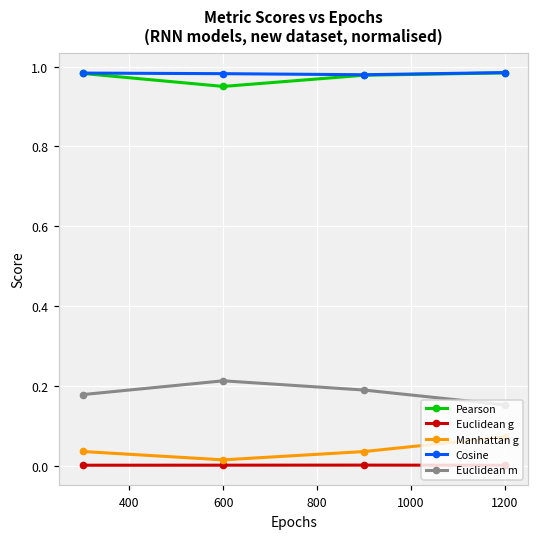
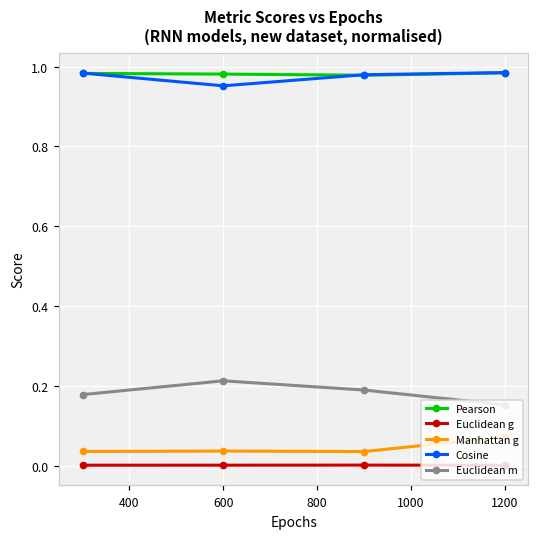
  {
    "Pearson": {
-     "600": 0.95
+     "600": 0.98
    },
    "Euclidean g": {
      "600": 0.00
    },
    "Manhattan g": {
-     "600": 0.02
+     "600": 0.04
    },
    "Cosine": {
-     "600": 0.98
+     "600": 0.95
    },
    "Euclidean m": {
      "600": 0.21
    }
  }
